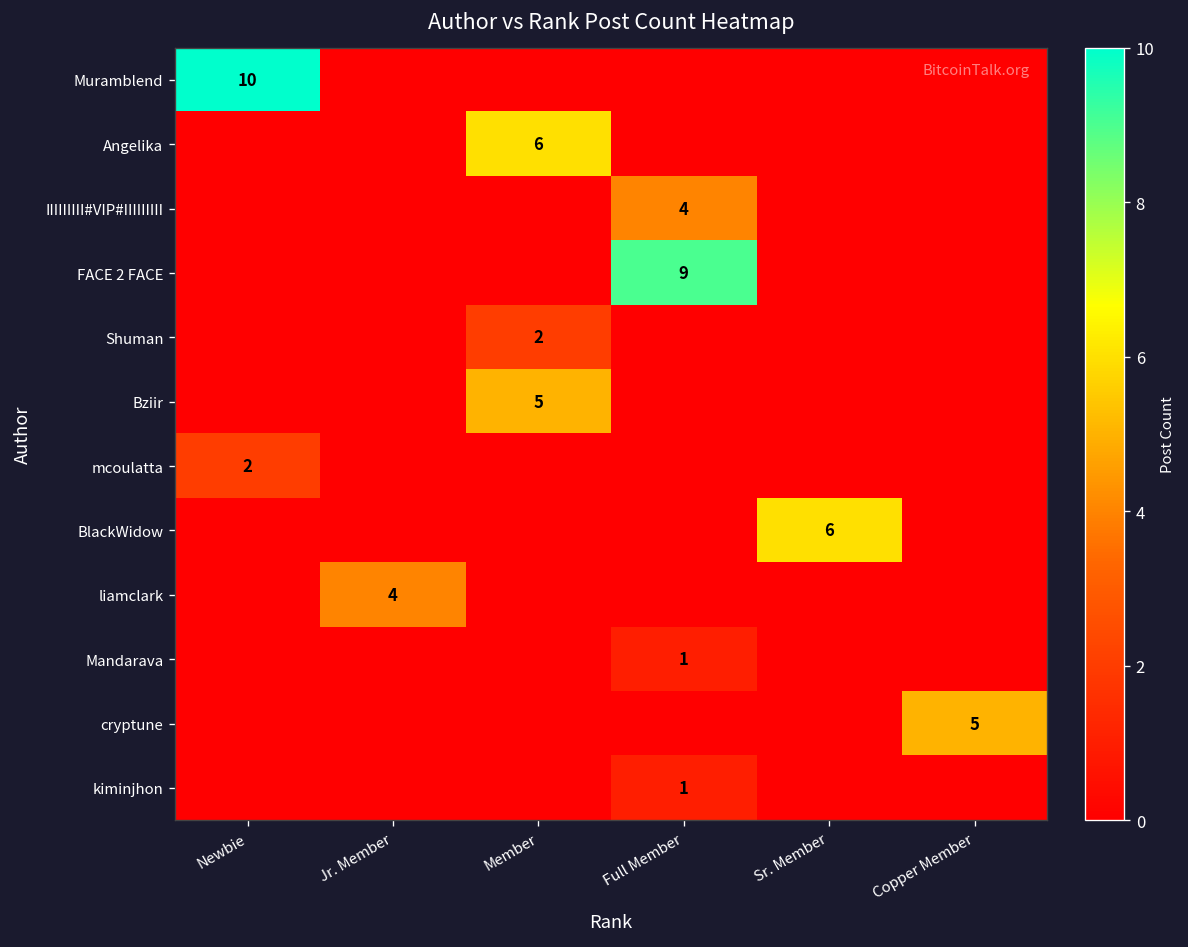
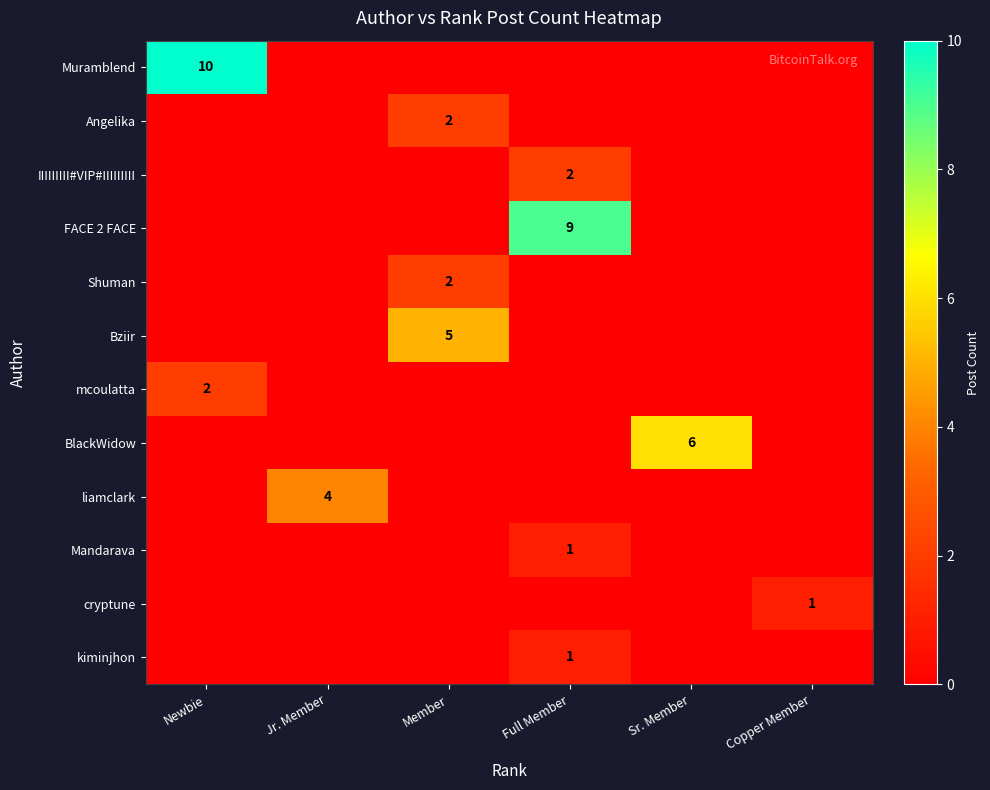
  {
    "Muramblend": {
      "Newbie": 10
    },
    "Angelika": {
-     "Member": 6
+     "Member": 2
    },
    "IIIIIIIII#VIP#IIIIIIIII": {
-     "Full Member": 4
+     "Full Member": 2
    },
    "FACE 2 FACE": {
      "Full Member": 9
    },
    "Shuman": {
      "Member": 2
    },
    "Bziir": {
      "Member": 5
    },
    "mcoulatta": {
      "Newbie": 2
    },
    "BlackWidow": {
      "Sr. Member": 6
    },
    "liamclark": {
      "Jr. Member": 4
    },
    "Mandarava": {
      "Full Member": 1
    },
    "cryptune": {
-     "Copper Member": 5
+     "Copper Member": 1
    },
    "kiminjhon": {
      "Full Member": 1
    }
  }
